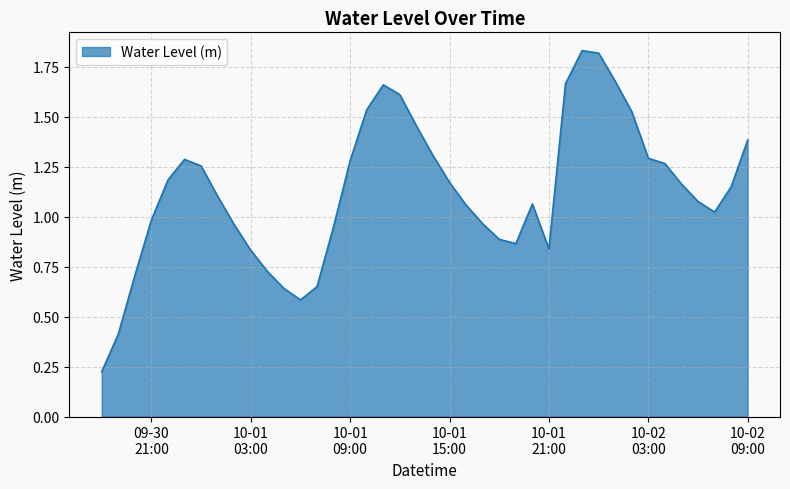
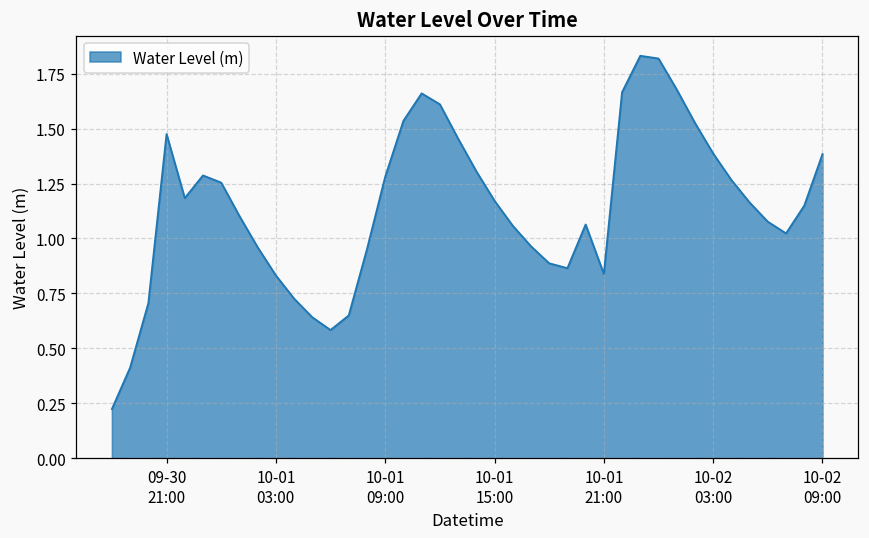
  {
-   "09-30 21:00": 0.98,
+   "09-30 21:00": 1.48,
    "10-01 03:00": 0.83,
    "10-01 09:00": 1.28,
    "10-01 15:00": 1.17,
    "10-01 21:00": 0.84,
-   "10-02 03:00": 1.29,
+   "10-02 03:00": 1.39,
    "10-02 09:00": 1.38
  }
